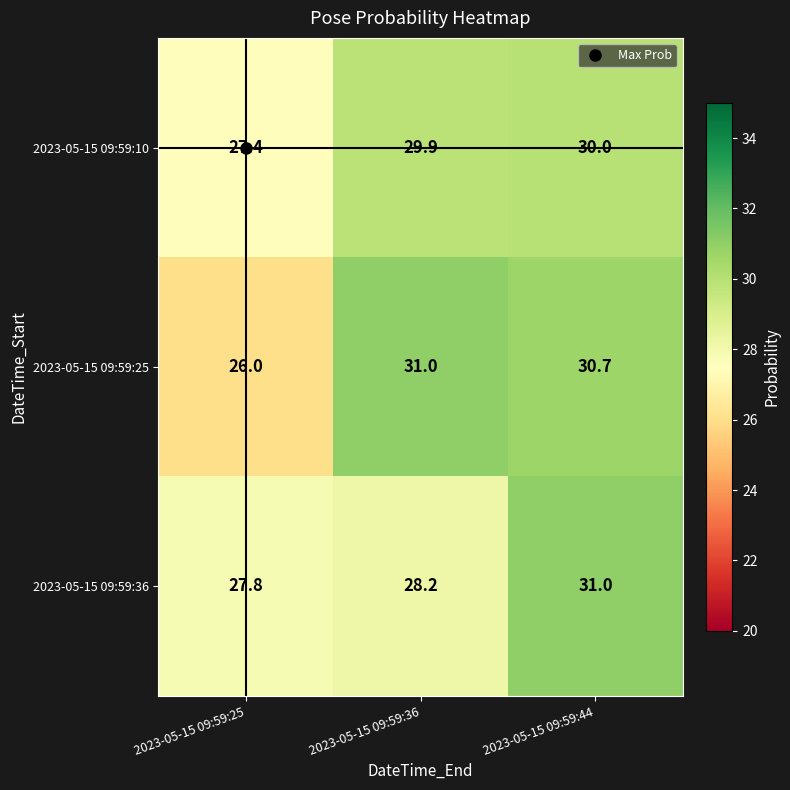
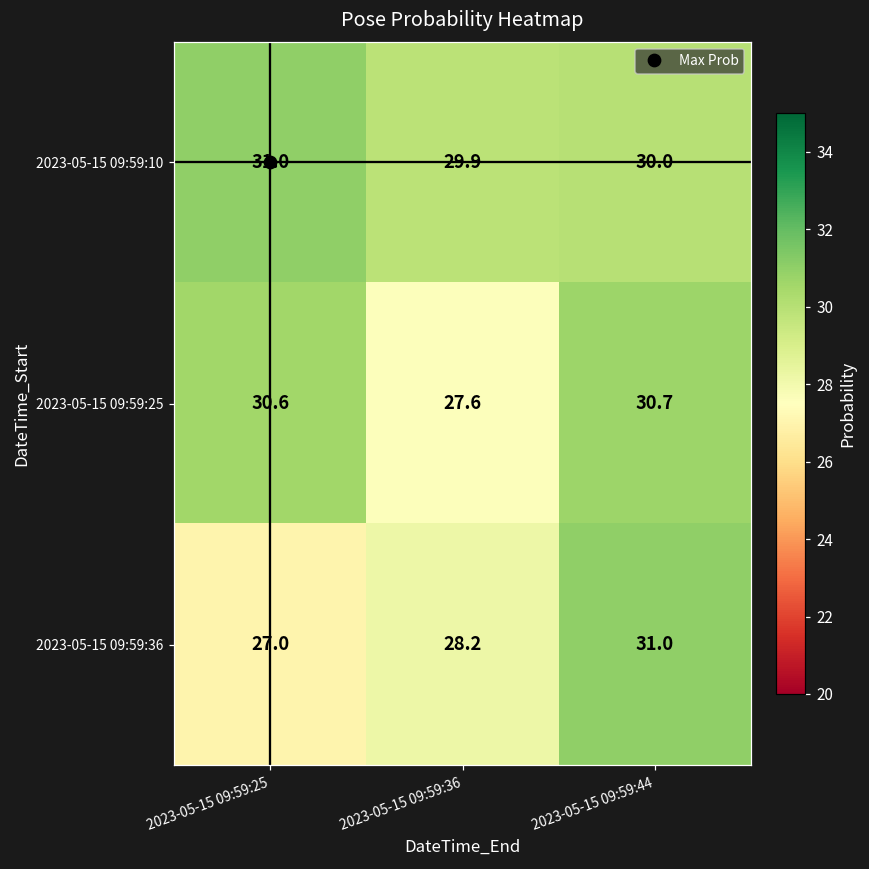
  {
    "2023-05-15 09:59:10": {
-     "2023-05-15 09:59:25": 27.4,
+     "2023-05-15 09:59:25": 31.0,
      "2023-05-15 09:59:36": 29.9,
      "2023-05-15 09:59:44": 30.0
    },
    "2023-05-15 09:59:25": {
-     "2023-05-15 09:59:25": 26.0,
-     "2023-05-15 09:59:36": 31.0,
+     "2023-05-15 09:59:25": 30.6,
+     "2023-05-15 09:59:36": 27.6,
      "2023-05-15 09:59:44": 30.7
    },
    "2023-05-15 09:59:36": {
-     "2023-05-15 09:59:25": 27.8,
+     "2023-05-15 09:59:25": 27.0,
      "2023-05-15 09:59:36": 28.2,
      "2023-05-15 09:59:44": 31.0
    }
  }
